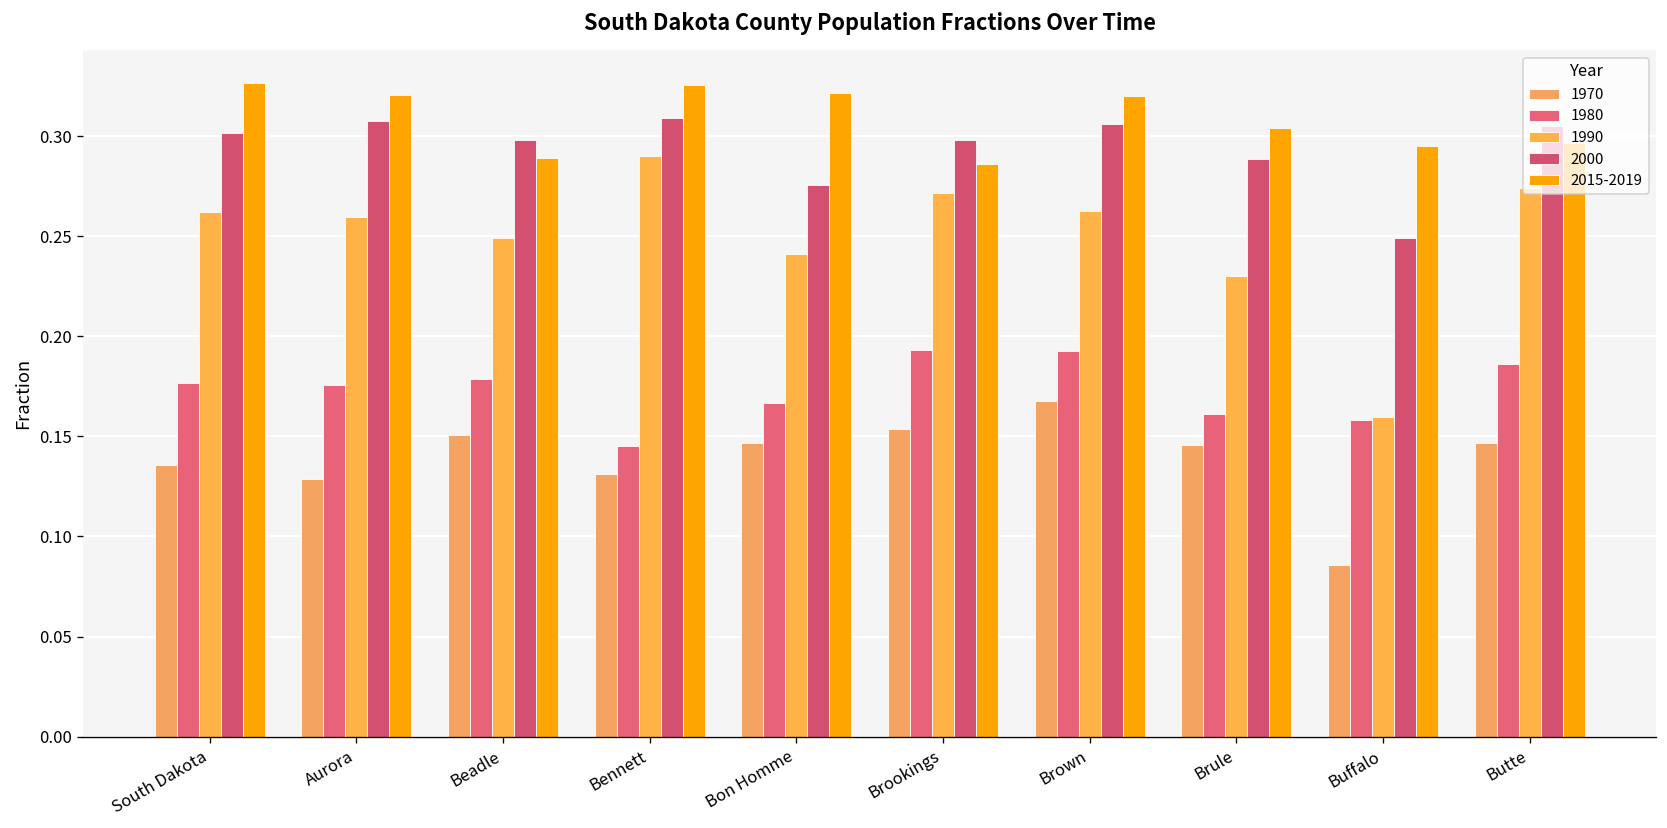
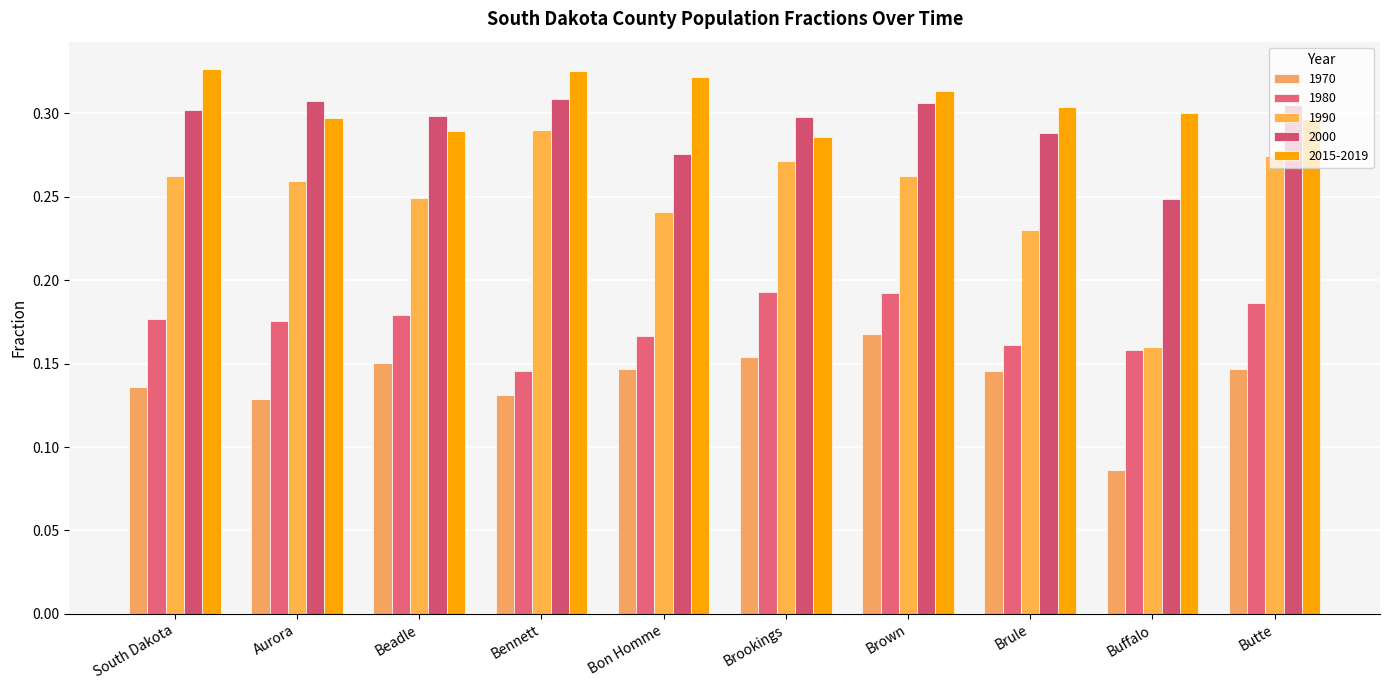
  {
    "2015-2019": {
      "South Dakota": 0.327,
-     "Aurora": 0.321,
+     "Aurora": 0.297,
      "Beadle": 0.289,
      "Bennett": 0.325,
      "Bon Homme": 0.322,
      "Brookings": 0.286,
-     "Brown": 0.320,
+     "Brown": 0.313,
      "Brule": 0.304,
-     "Buffalo": 0.295
+     "Buffalo": 0.300
    }
  }
